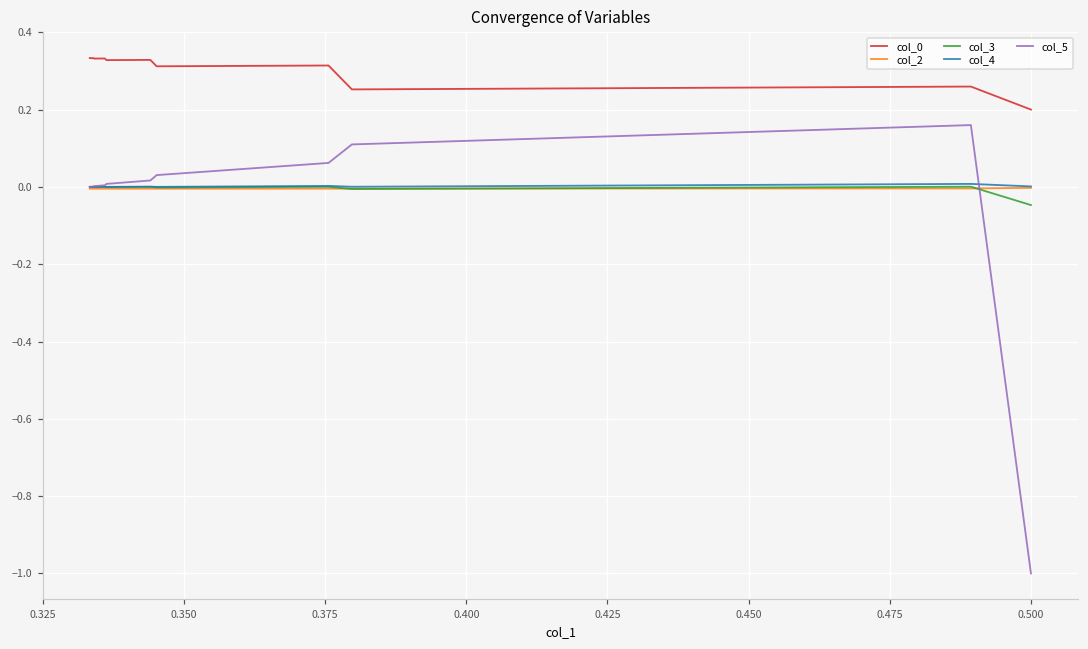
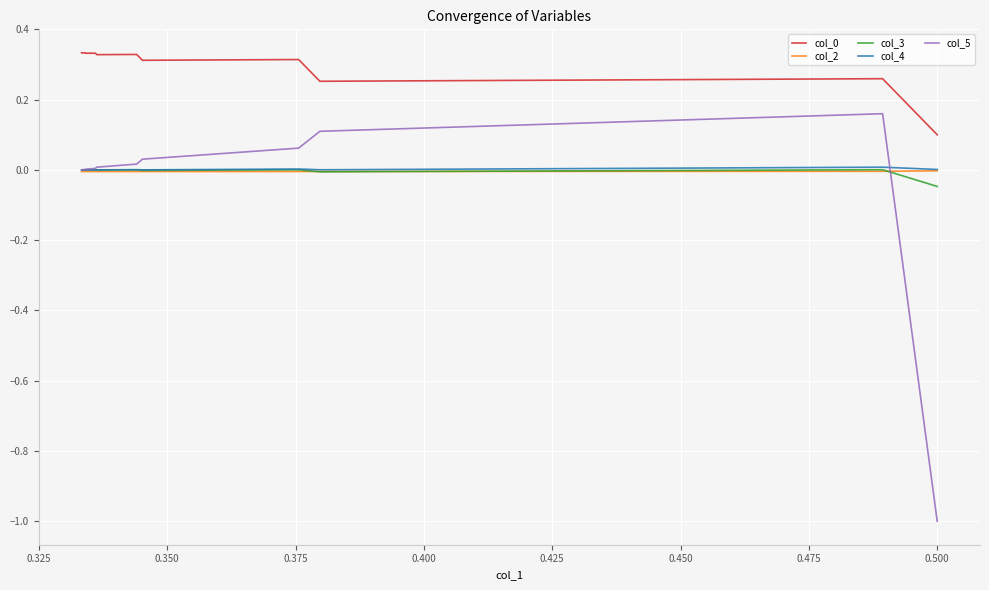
  {
    "col_0": {
-     "0.500": 0.2
+     "0.500": 0.1
    },
    "col_3": {
      "0.500": -0.05
    },
    "col_5": {
      "0.500": -1.0
    }
  }
